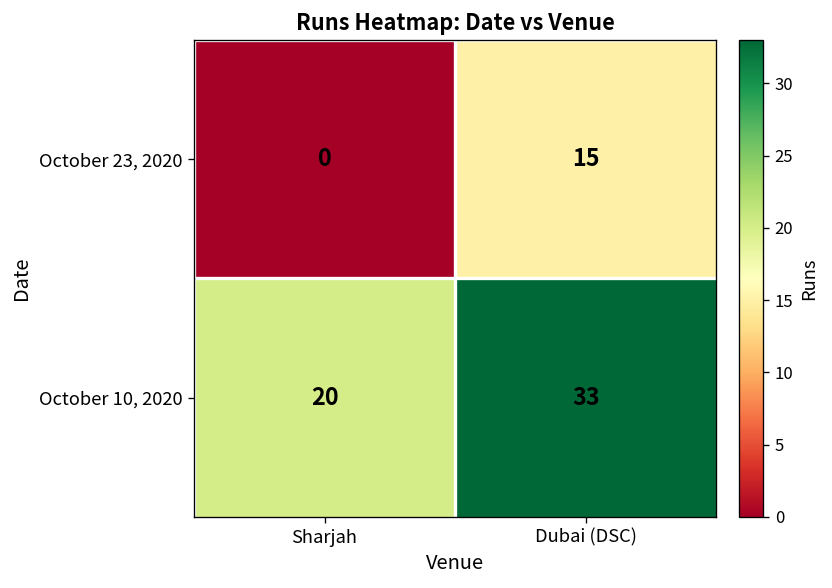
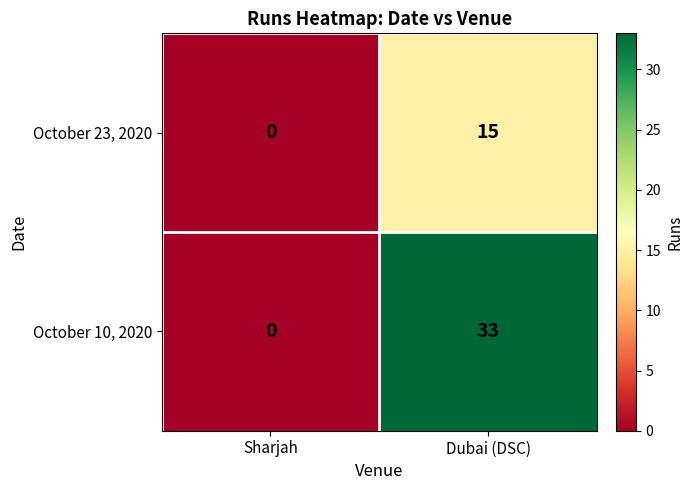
  {
    "October 23, 2020": {
      "Sharjah": 0,
      "Dubai (DSC)": 15
    },
    "October 10, 2020": {
-     "Sharjah": 20,
+     "Sharjah": 0,
      "Dubai (DSC)": 33
    }
  }
